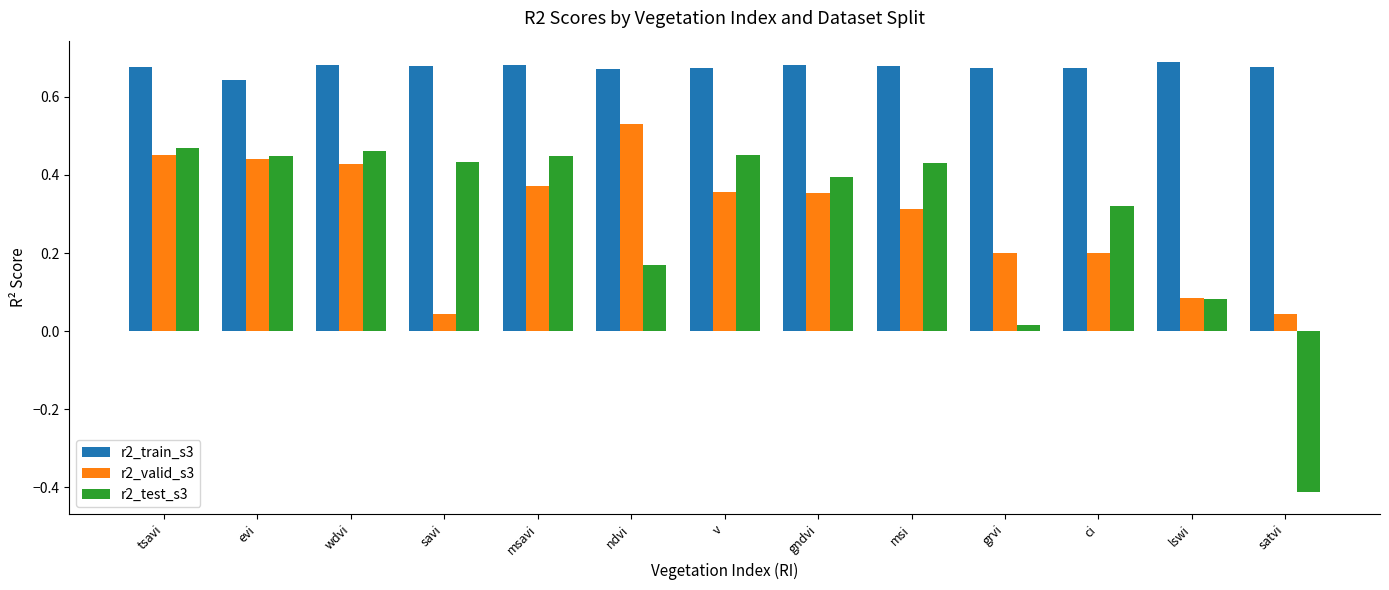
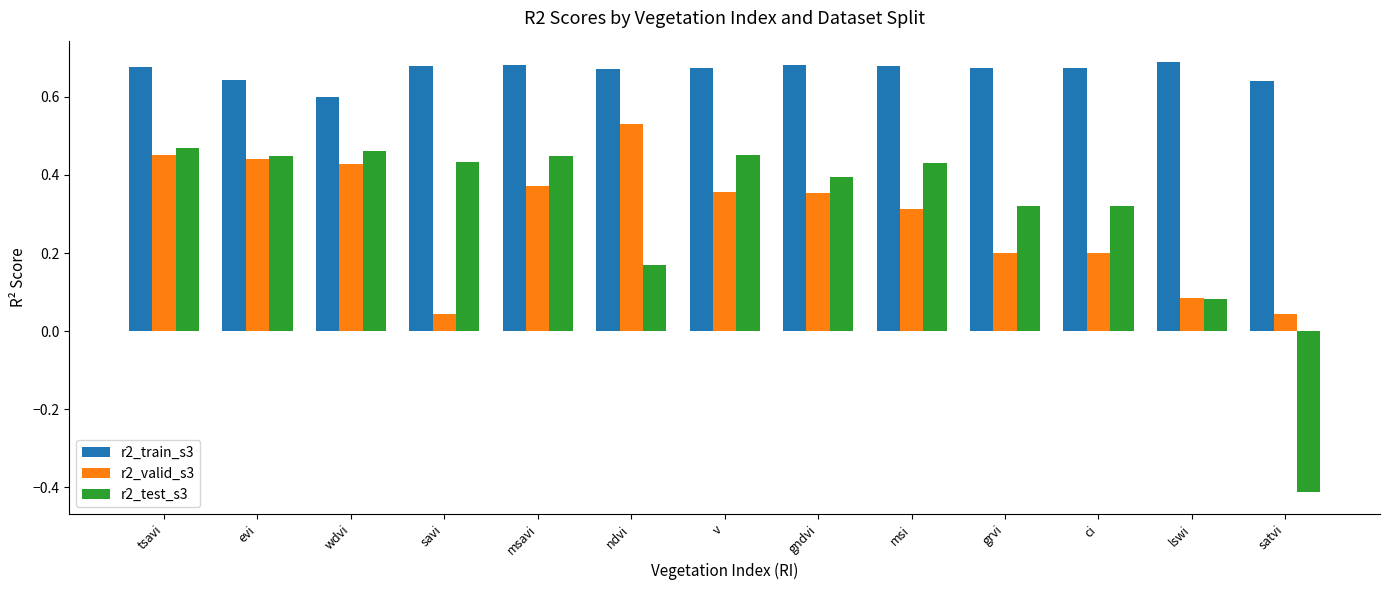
  {
    "r2_train_s3": {
      "tsavi": 0.68,
      "evi": 0.64,
-     "wdvi": 0.68,
+     "wdvi": 0.60,
      "savi": 0.68,
      "msavi": 0.68,
      "ndvi": 0.67,
      "v": 0.67,
      "gndvi": 0.68,
      "msi": 0.68,
      "grvi": 0.67,
      "ci": 0.67,
      "lswi": 0.69,
-     "satvi": 0.68
+     "satvi": 0.64
    },
    "r2_valid_s3": {
      "tsavi": 0.45,
      "evi": 0.44,
      "wdvi": 0.43,
      "savi": 0.04,
      "msavi": 0.37,
      "ndvi": 0.53,
      "v": 0.36,
      "gndvi": 0.35,
      "msi": 0.31,
      "grvi": 0.20,
      "ci": 0.20,
      "lswi": 0.08,
      "satvi": 0.04
    },
    "r2_test_s3": {
      "tsavi": 0.47,
      "evi": 0.45,
      "wdvi": 0.46,
      "savi": 0.43,
      "msavi": 0.45,
      "ndvi": 0.17,
      "v": 0.45,
      "gndvi": 0.39,
      "msi": 0.43,
-     "grvi": 0.01,
+     "grvi": 0.32,
      "ci": 0.32,
      "lswi": 0.08,
      "satvi": -0.41
    }
  }
